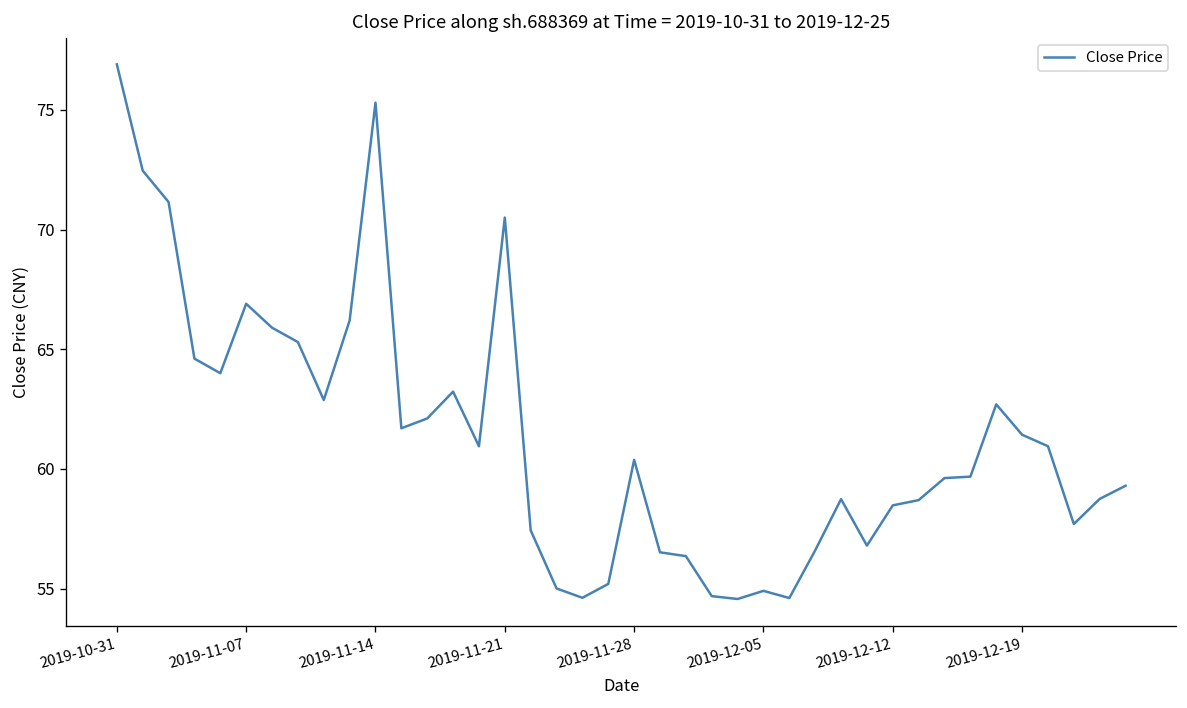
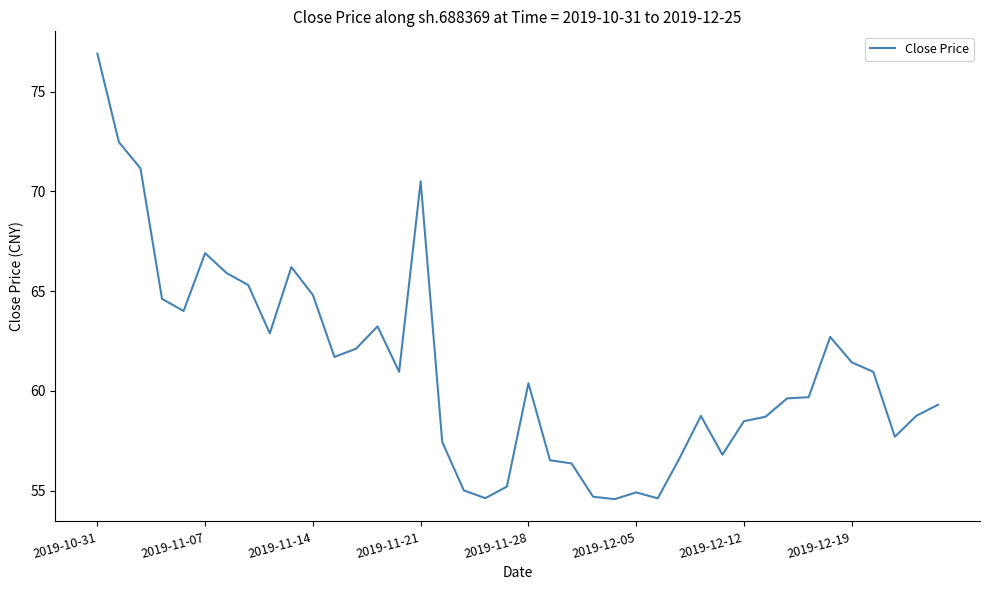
  {
    "2019-10-31": 76.9,
    "2019-11-07": 66.9,
-   "2019-11-14": 75.3,
+   "2019-11-14": 64.8,
    "2019-11-21": 70.5,
    "2019-11-28": 60.4,
    "2019-12-05": 54.9,
    "2019-12-12": 58.5,
    "2019-12-19": 61.4
  }
